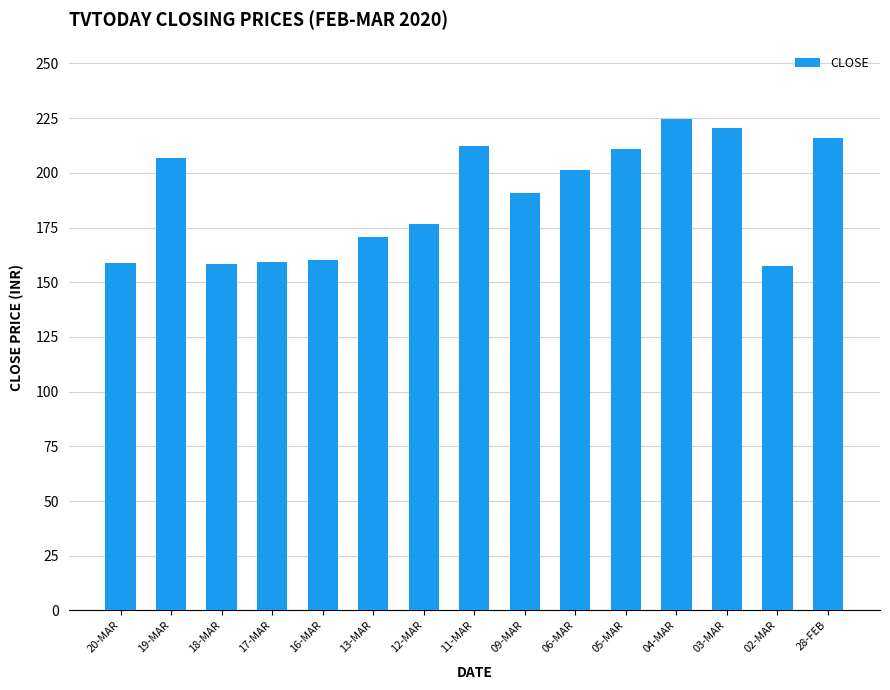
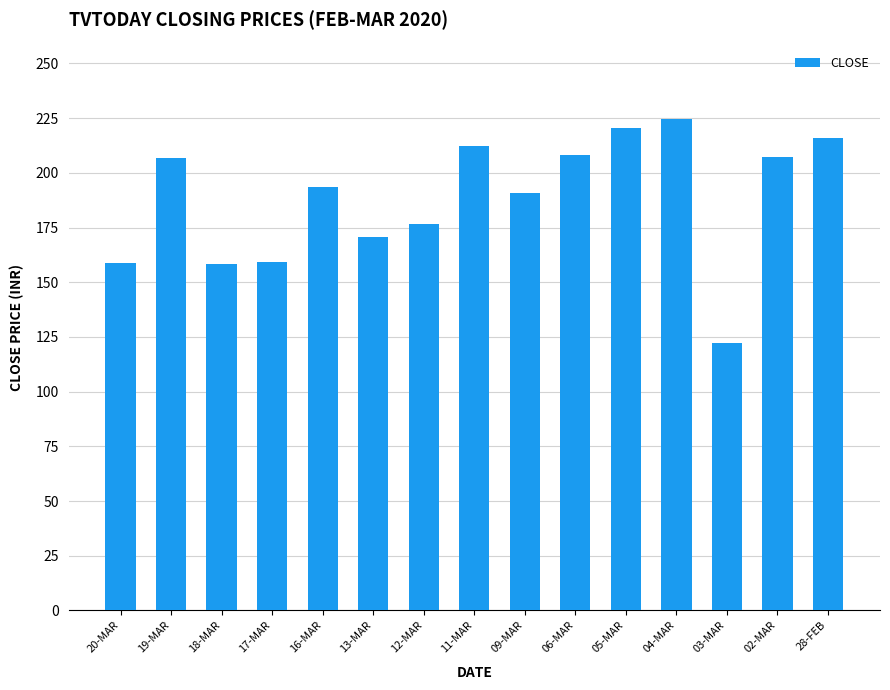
  {
    "20-MAR": 159,
    "19-MAR": 207,
    "18-MAR": 159,
    "17-MAR": 159,
-   "16-MAR": 160,
+   "16-MAR": 193,
    "13-MAR": 171,
    "12-MAR": 177,
    "11-MAR": 212,
    "09-MAR": 191,
-   "06-MAR": 201,
-   "05-MAR": 211,
+   "06-MAR": 208,
+   "05-MAR": 220,
    "04-MAR": 225,
-   "03-MAR": 221,
-   "02-MAR": 157,
+   "03-MAR": 122,
+   "02-MAR": 207,
    "28-FEB": 216
  }
